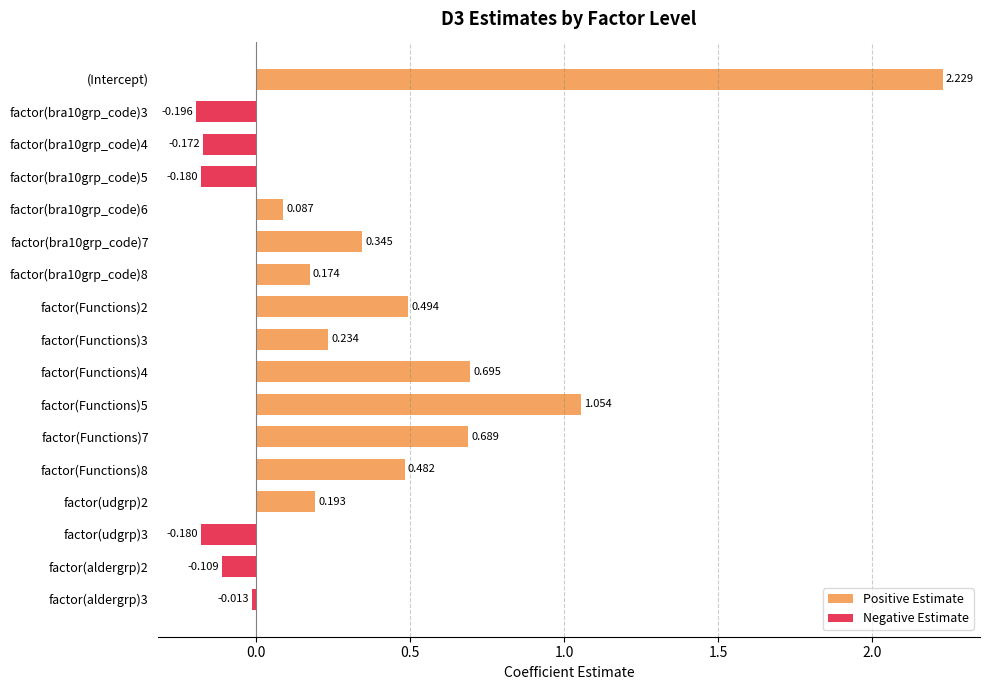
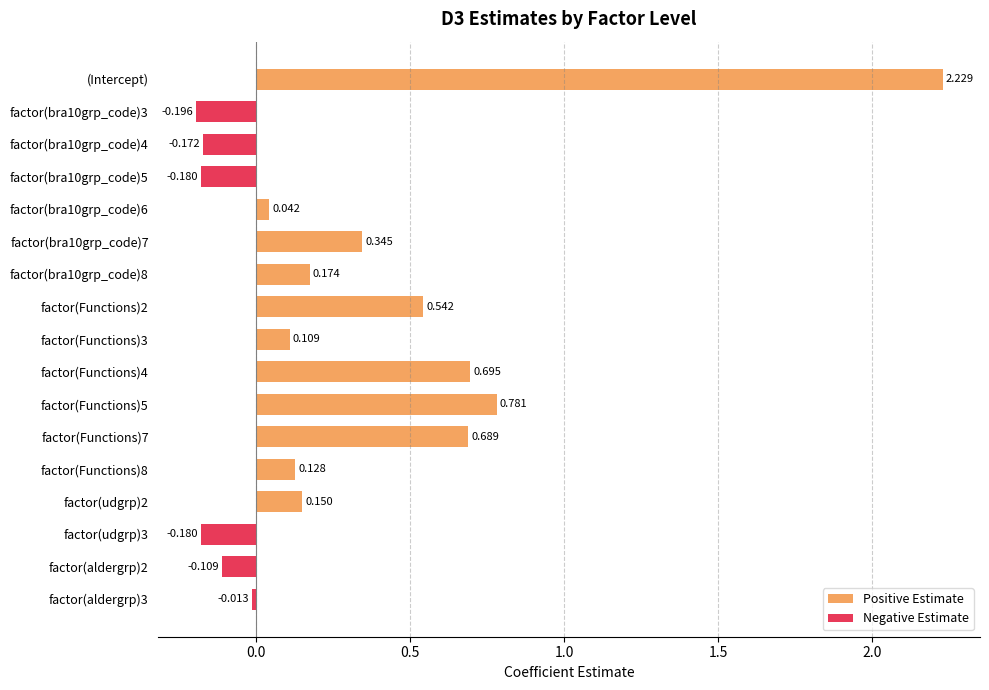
  {
    "(Intercept)": 2.229,
    "factor(bra10grp_code)3": -0.196,
    "factor(bra10grp_code)4": -0.172,
    "factor(bra10grp_code)5": -0.180,
-   "factor(bra10grp_code)6": 0.087,
+   "factor(bra10grp_code)6": 0.042,
    "factor(bra10grp_code)7": 0.345,
    "factor(bra10grp_code)8": 0.174,
-   "factor(Functions)2": 0.494,
-   "factor(Functions)3": 0.234,
+   "factor(Functions)2": 0.542,
+   "factor(Functions)3": 0.109,
    "factor(Functions)4": 0.695,
-   "factor(Functions)5": 1.054,
+   "factor(Functions)5": 0.781,
    "factor(Functions)7": 0.689,
-   "factor(Functions)8": 0.482,
-   "factor(udgrp)2": 0.193,
+   "factor(Functions)8": 0.128,
+   "factor(udgrp)2": 0.150,
    "factor(udgrp)3": -0.180,
    "factor(aldergrp)2": -0.109,
    "factor(aldergrp)3": -0.013
  }
